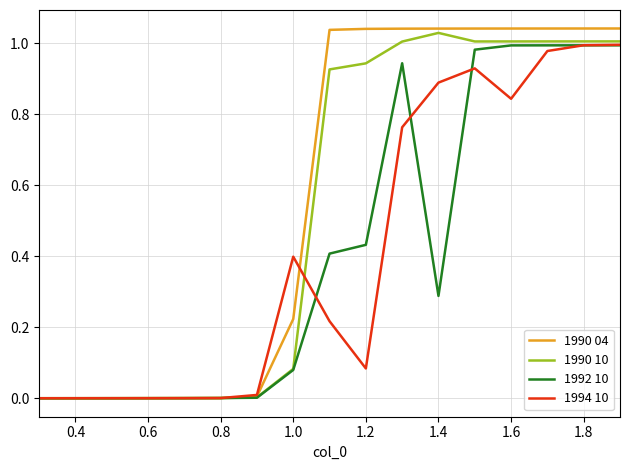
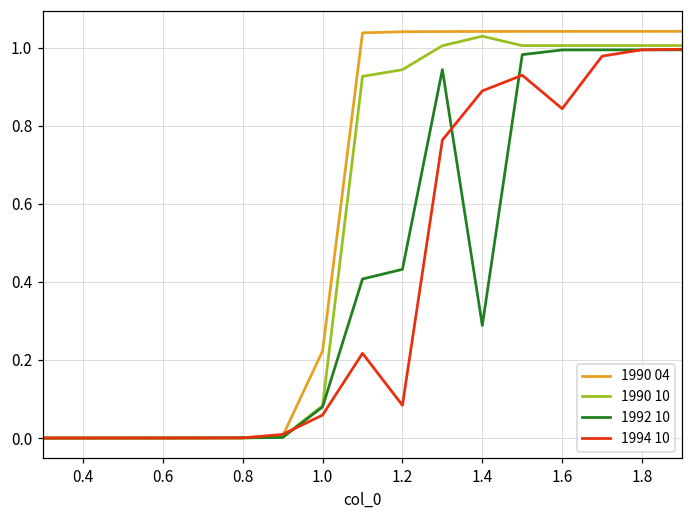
  {
    "1990 04": {
      "1.0": 0.22,
      "1.2": 1.04,
      "1.4": 1.04,
      "1.6": 1.04,
      "1.8": 1.04
    },
    "1990 10": {
      "1.2": 0.94,
      "1.4": 1.03,
      "1.6": 1.01,
      "1.8": 1.01
    },
    "1992 10": {
      "1.2": 0.43,
      "1.4": 0.29,
      "1.6": 0.99
    },
    "1994 10": {
-     "1.0": 0.40,
+     "1.0": 0.06,
      "1.2": 0.08,
      "1.4": 0.89,
      "1.6": 0.84
    }
  }
